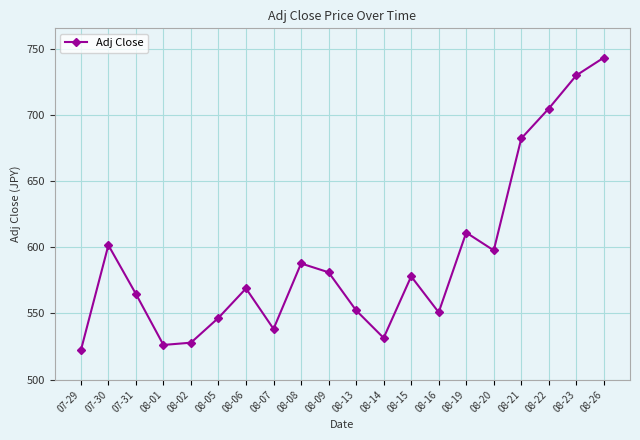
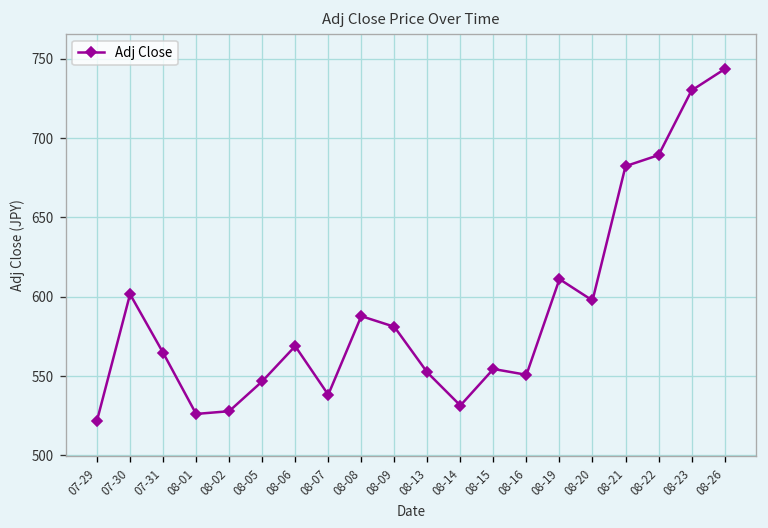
  {
    "07-29": 522,
    "07-30": 602,
    "07-31": 565,
    "08-01": 526,
    "08-02": 528,
    "08-05": 547,
    "08-06": 569,
    "08-07": 538,
    "08-08": 588,
    "08-09": 581,
    "08-13": 552,
    "08-14": 531,
-   "08-15": 578,
+   "08-15": 554,
    "08-16": 551,
    "08-19": 611,
    "08-20": 598,
    "08-21": 682,
-   "08-22": 705,
+   "08-22": 689,
    "08-23": 730,
    "08-26": 743
  }
